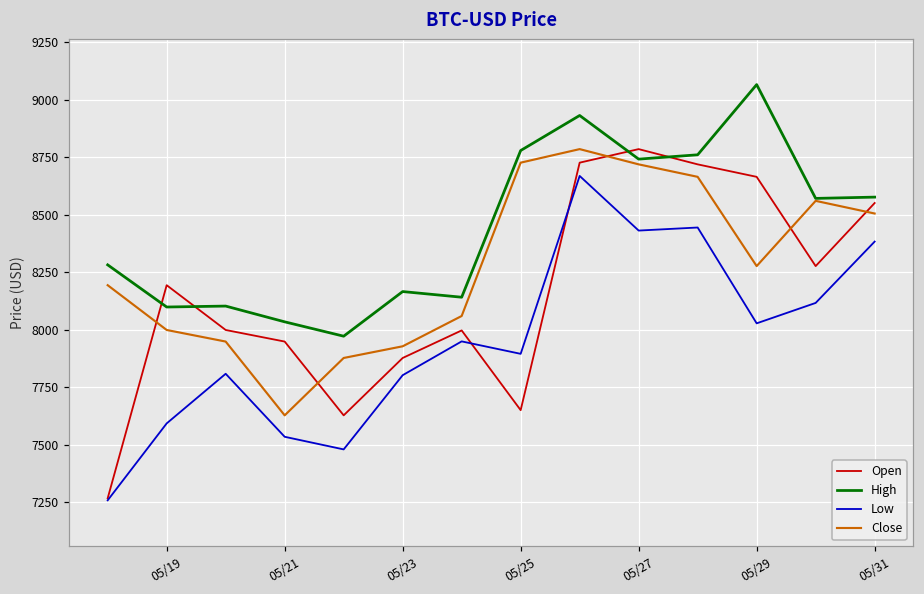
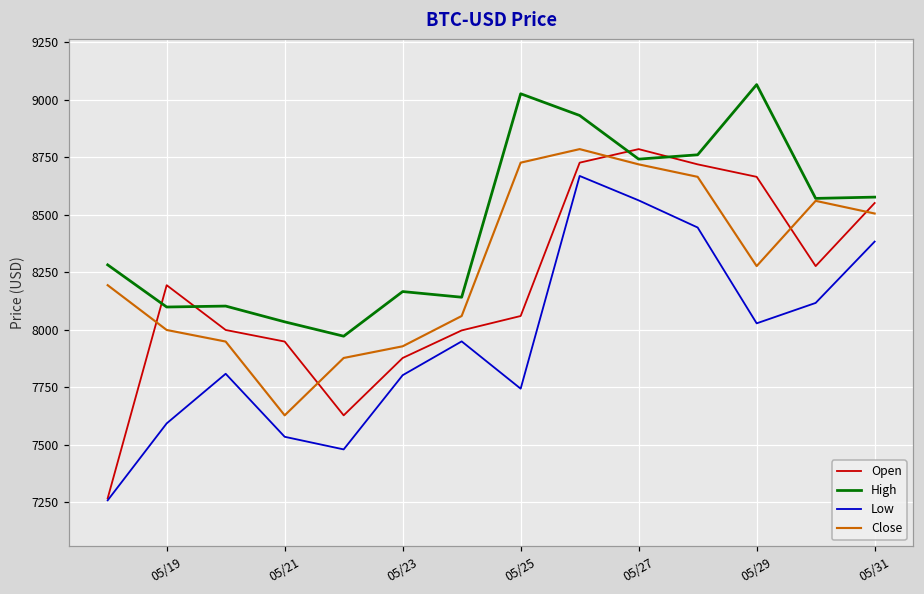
  {
    "Open": {
      "05/19": 8190,
      "05/21": 7950,
      "05/23": 7880,
-     "05/25": 7650,
+     "05/25": 8060,
      "05/27": 8790,
      "05/29": 8660,
      "05/31": 8550
    },
    "High": {
      "05/19": 8100,
      "05/21": 8030,
      "05/23": 8170,
-     "05/25": 8780,
+     "05/25": 9030,
      "05/27": 8740,
      "05/29": 9070,
      "05/31": 8580
    },
    "Low": {
      "05/19": 7590,
      "05/21": 7530,
      "05/23": 7800,
-     "05/25": 7890,
-     "05/27": 8430,
+     "05/25": 7740,
+     "05/27": 8560,
      "05/29": 8030,
      "05/31": 8380
    },
    "Close": {
      "05/19": 8000,
      "05/21": 7630,
      "05/23": 7930,
      "05/25": 8730,
      "05/27": 8720,
      "05/29": 8280,
      "05/31": 8500
    }
  }
